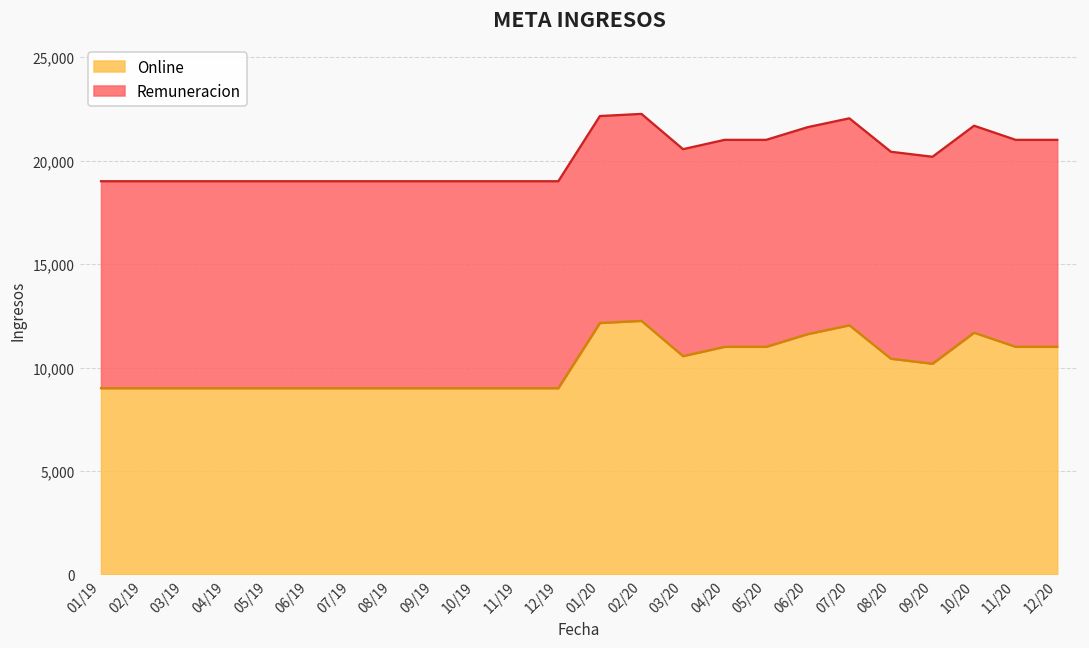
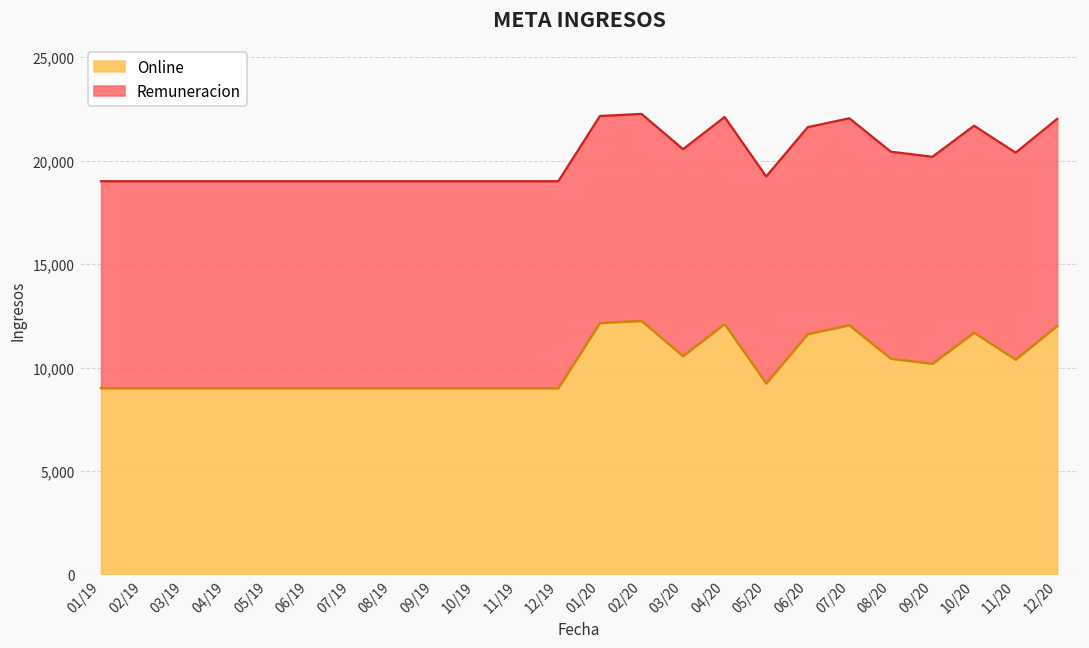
  {
    "Online": {
      "01/19": "9,000",
      "02/19": "9,000",
      "03/19": "9,000",
      "04/19": "9,000",
      "05/19": "9,000",
      "06/19": "9,000",
      "07/19": "9,000",
      "08/19": "9,000",
      "09/19": "9,000",
      "10/19": "9,000",
      "11/19": "9,000",
      "12/19": "9,000",
      "01/20": "12,200",
      "02/20": "12,300",
      "03/20": "10,500",
-     "04/20": "11,000",
-     "05/20": "11,000",
+     "04/20": "12,100",
+     "05/20": "9,200",
      "06/20": "11,600",
      "07/20": "12,000",
      "08/20": "10,400",
      "09/20": "10,200",
      "10/20": "11,700",
-     "11/20": "11,000",
-     "12/20": "11,000"
+     "11/20": "10,400",
+     "12/20": "12,000"
    },
    "Remuneracion": {
      "01/19": "10,000",
      "02/19": "10,000",
      "03/19": "10,000",
      "04/19": "10,000",
      "05/19": "10,000",
      "06/19": "10,000",
      "07/19": "10,000",
      "08/19": "10,000",
      "09/19": "10,000",
      "10/19": "10,000",
      "11/19": "10,000",
      "12/19": "10,000",
      "01/20": "10,000",
      "02/20": "10,000",
      "03/20": "10,000",
      "04/20": "10,000",
      "05/20": "10,000",
      "06/20": "10,000",
      "07/20": "10,000",
      "08/20": "10,000",
      "09/20": "10,000",
      "10/20": "10,000",
      "11/20": "10,000",
      "12/20": "10,000"
    }
  }
